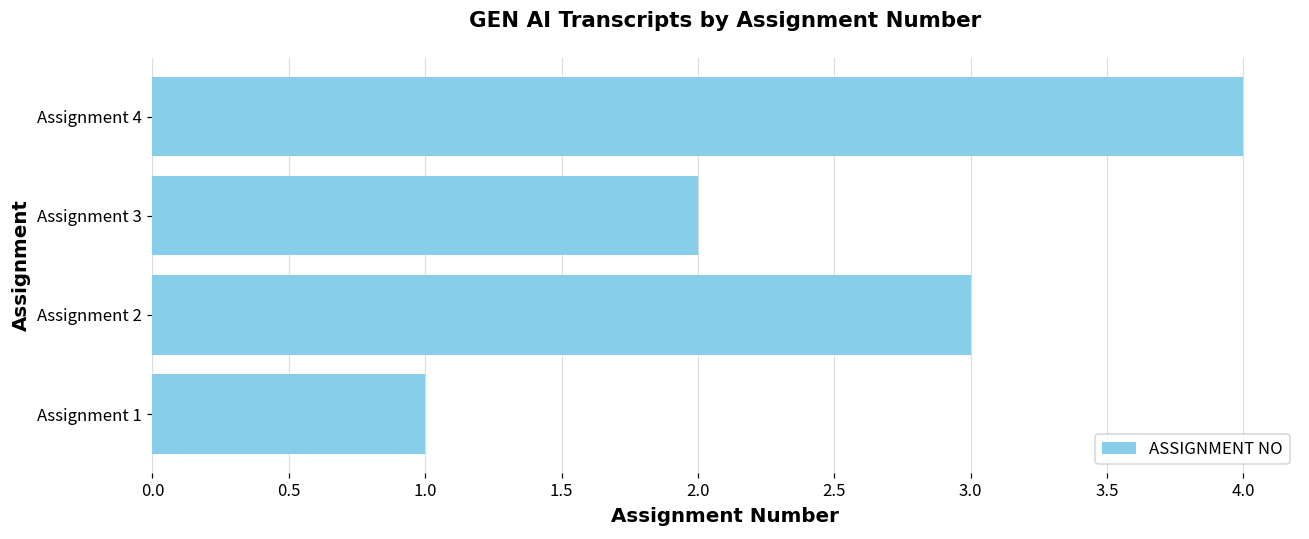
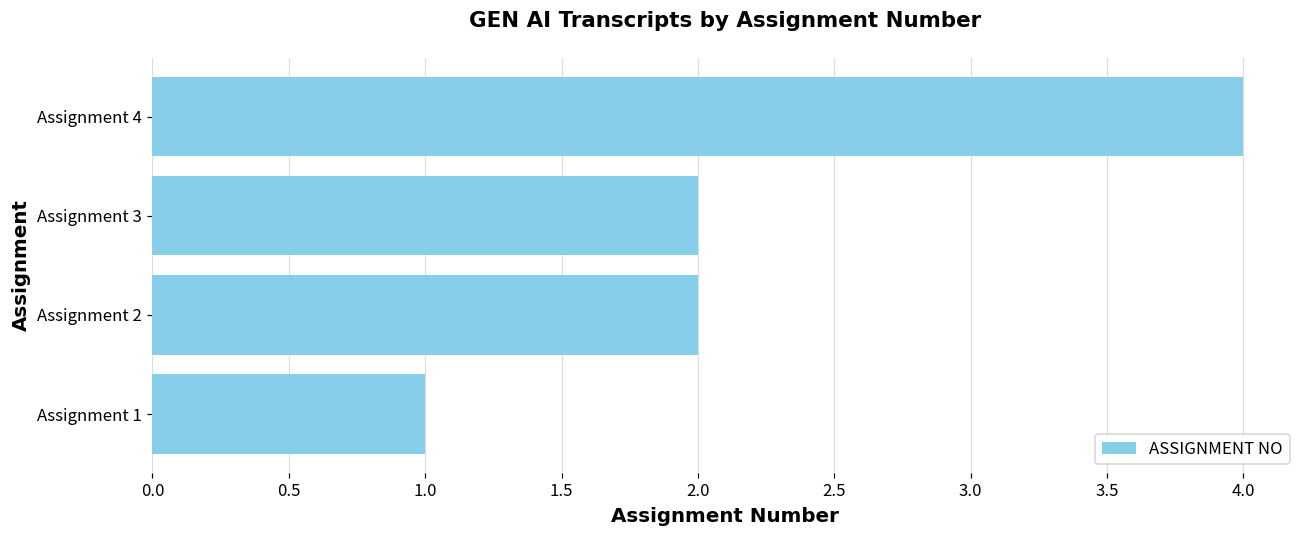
  {
    "Assignment 4": 4,
    "Assignment 3": 2,
-   "Assignment 2": 3,
+   "Assignment 2": 2,
    "Assignment 1": 1
  }
